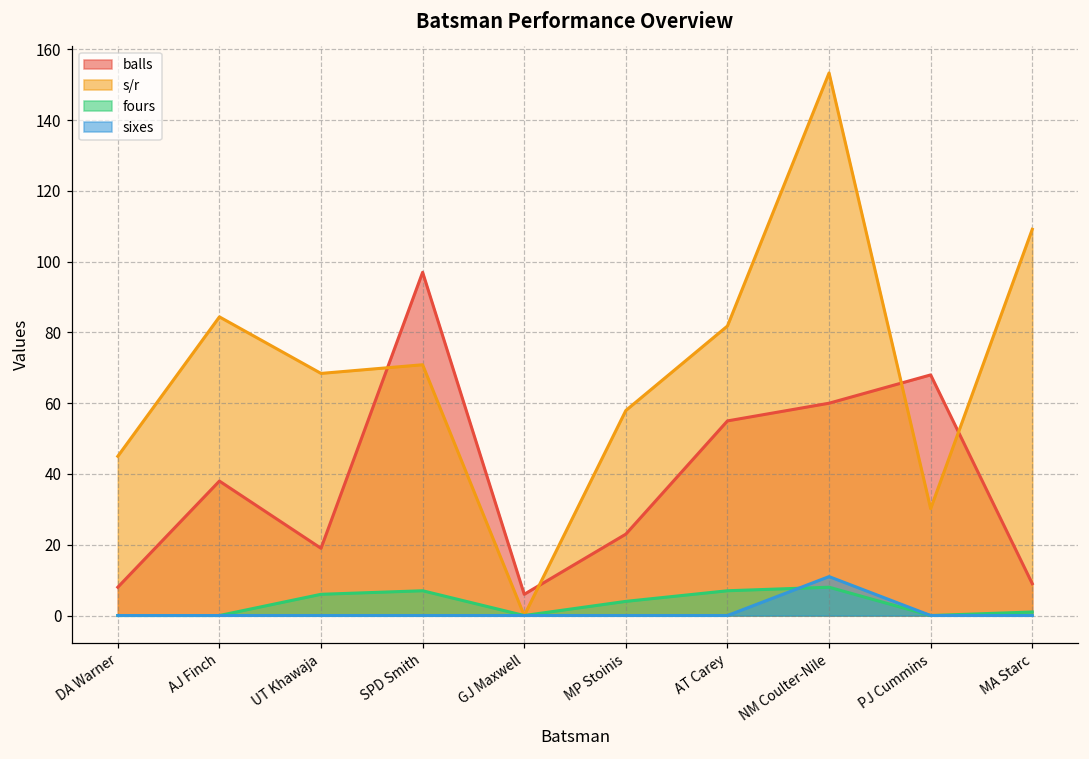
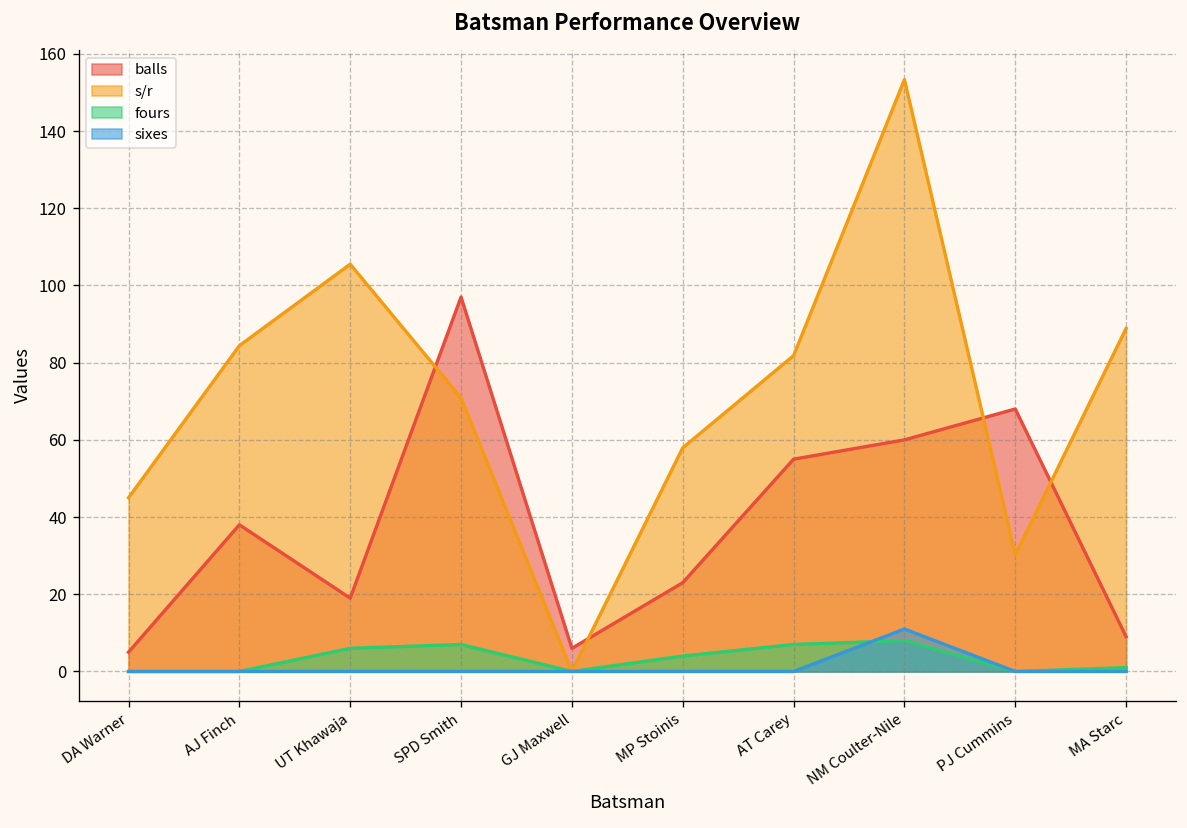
  {
    "balls": {
-     "DA Warner": 8,
+     "DA Warner": 5,
      "AJ Finch": 38,
      "UT Khawaja": 19,
      "SPD Smith": 97,
      "GJ Maxwell": 6,
      "MP Stoinis": 23,
      "AT Carey": 55,
      "NM Coulter-Nile": 60,
      "PJ Cummins": 68,
      "MA Starc": 9
    },
    "s/r": {
      "DA Warner": 45,
      "AJ Finch": 84,
-     "UT Khawaja": 68,
+     "UT Khawaja": 106,
      "SPD Smith": 71,
      "MP Stoinis": 58,
      "AT Carey": 82,
      "NM Coulter-Nile": 153,
      "PJ Cummins": 30,
-     "MA Starc": 109
+     "MA Starc": 89
    },
    "fours": {
      "UT Khawaja": 6,
      "SPD Smith": 7,
      "MP Stoinis": 4,
      "AT Carey": 7,
      "NM Coulter-Nile": 8,
      "MA Starc": 1
    },
    "sixes": {
      "UT Khawaja": 0,
      "SPD Smith": 0,
      "MP Stoinis": 0,
      "AT Carey": 0,
      "NM Coulter-Nile": 11,
      "MA Starc": 0
    }
  }
